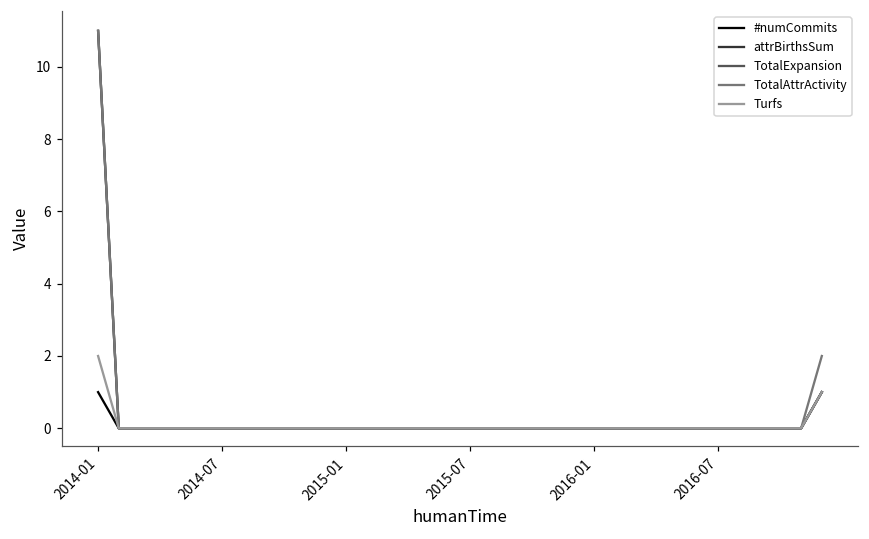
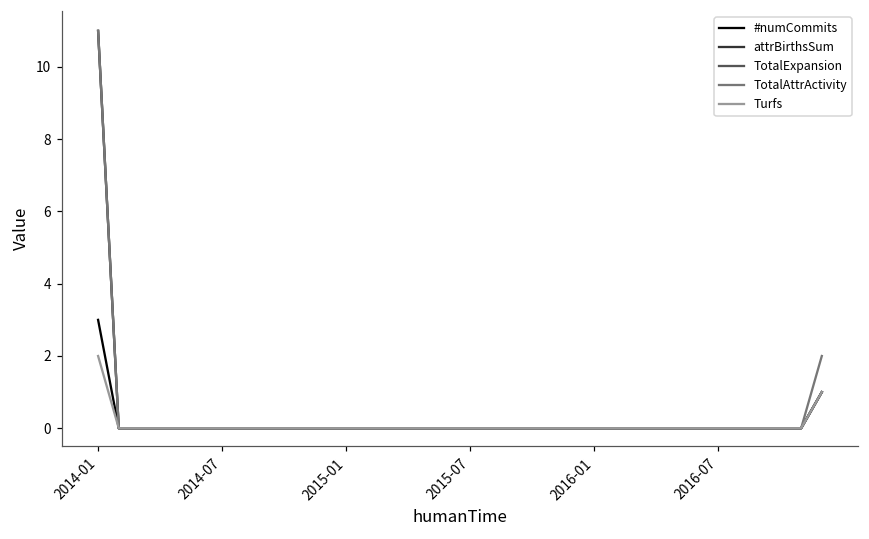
  {
    "#numCommits": {
-     "2014-01": 1
+     "2014-01": 3
    }
  }
